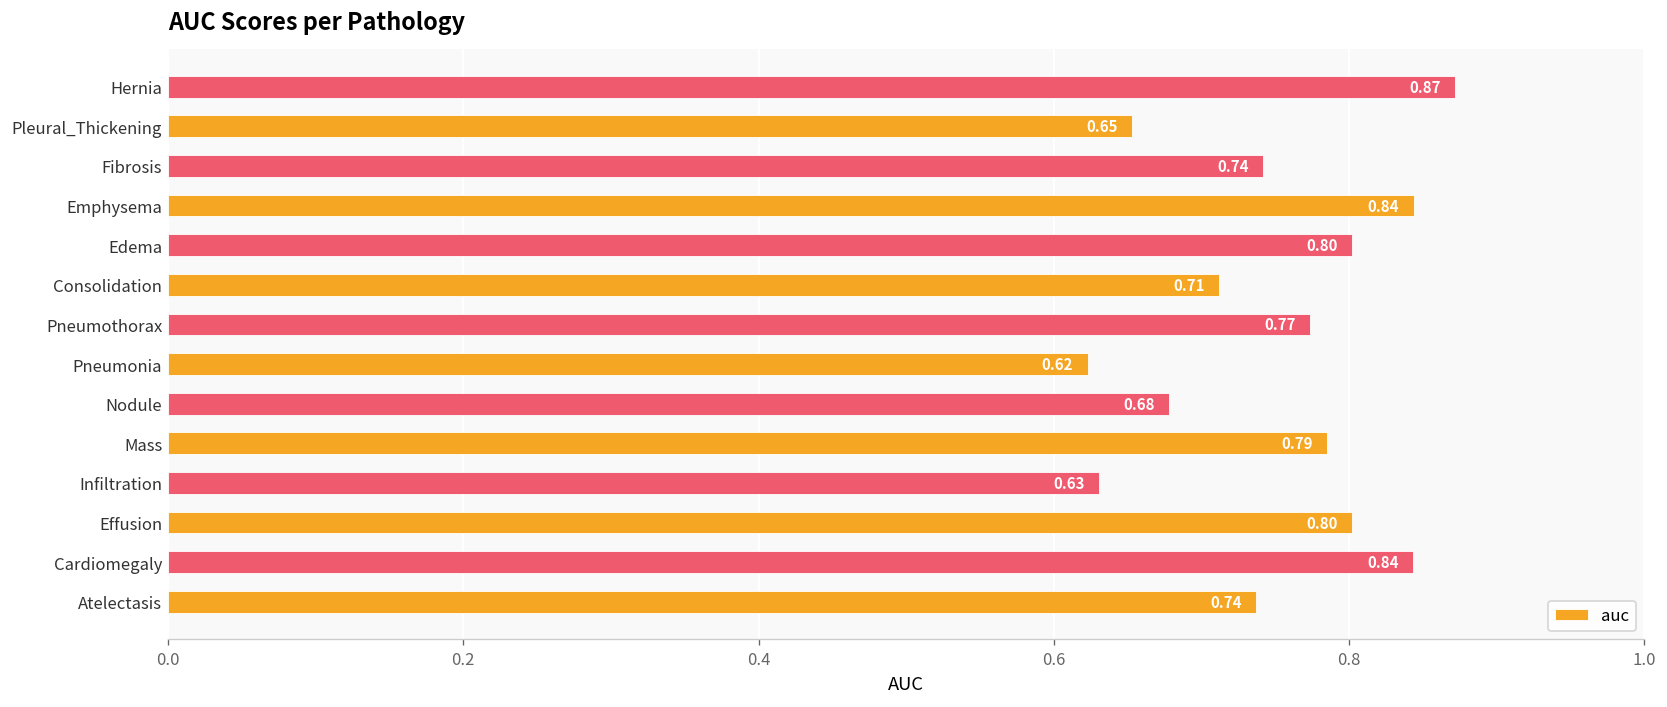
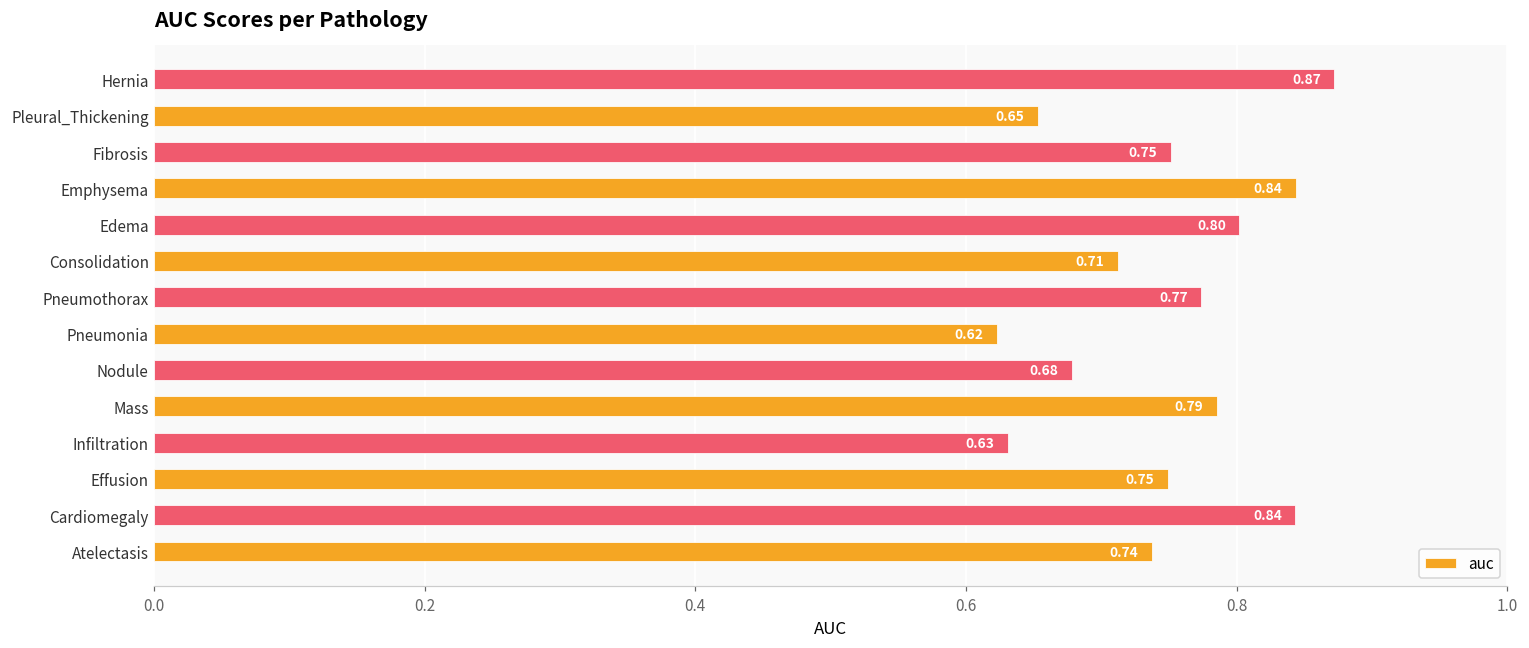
  {
    "Hernia": 0.87,
    "Pleural_Thickening": 0.65,
-   "Fibrosis": 0.74,
+   "Fibrosis": 0.75,
    "Emphysema": 0.84,
    "Edema": 0.80,
    "Consolidation": 0.71,
    "Pneumothorax": 0.77,
    "Pneumonia": 0.62,
    "Nodule": 0.68,
    "Mass": 0.79,
    "Infiltration": 0.63,
-   "Effusion": 0.80,
+   "Effusion": 0.75,
    "Cardiomegaly": 0.84,
    "Atelectasis": 0.74
  }
